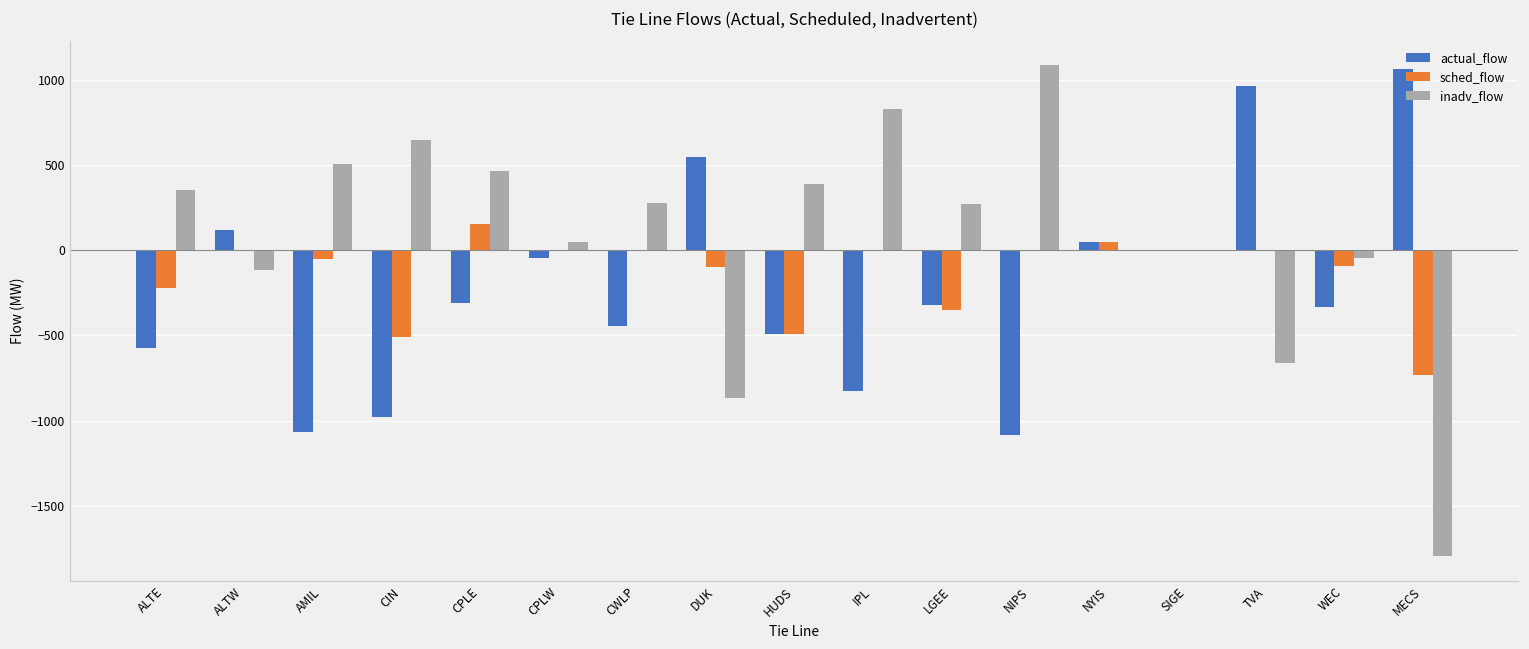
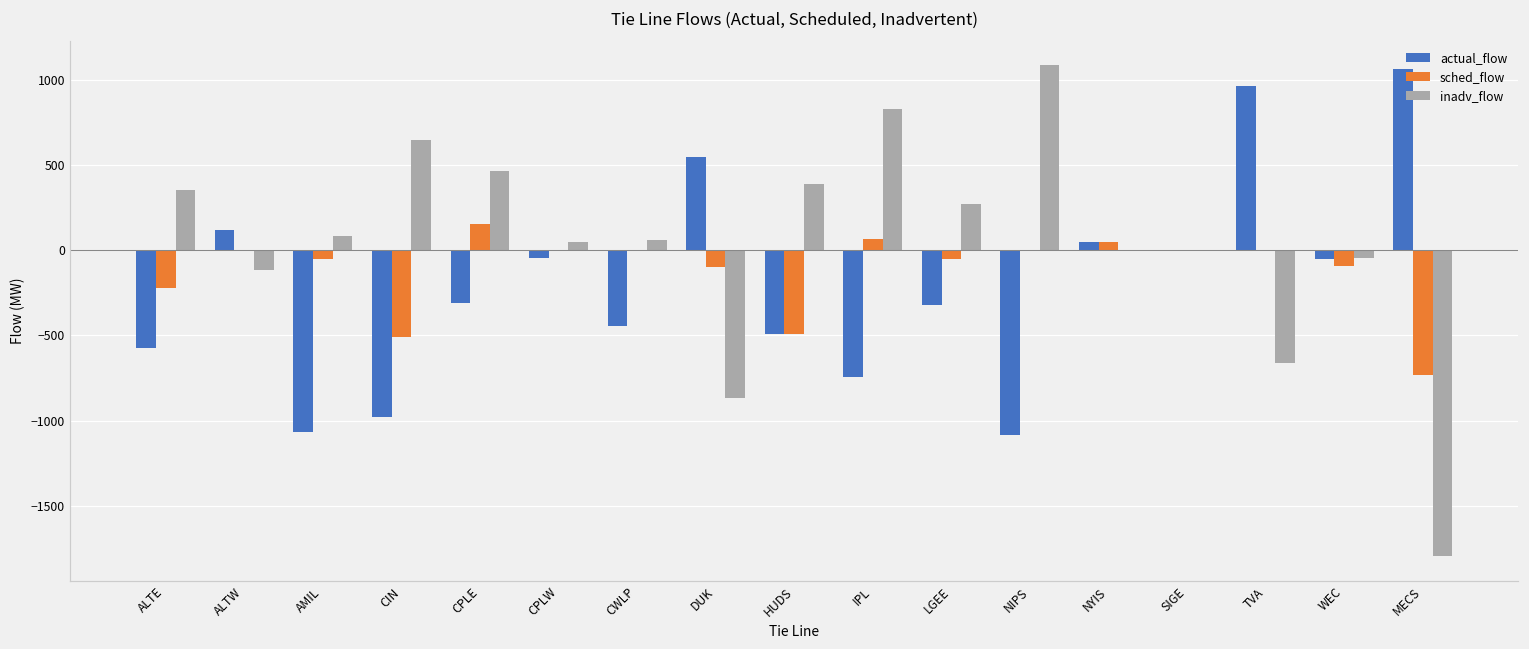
  {
    "actual_flow": {
      "ALTE": -570,
      "ALTW": 120,
      "AMIL": -1070,
      "CIN": -980,
      "CPLE": -310,
      "CPLW": -50,
      "CWLP": -440,
      "DUK": 550,
      "HUDS": -490,
-     "IPL": -830,
+     "IPL": -740,
      "LGEE": -320,
      "NIPS": -1090,
      "NYIS": 50,
      "TVA": 970,
-     "WEC": -340,
+     "WEC": -50,
      "MECS": 1060
    },
    "sched_flow": {
      "ALTE": -220,
      "ALTW": 0,
      "AMIL": -50,
      "CIN": -510,
      "CPLE": 160,
      "CPLW": 0,
      "CWLP": 0,
      "DUK": -100,
      "HUDS": -490,
-     "IPL": 0,
-     "LGEE": -350,
+     "IPL": 60,
+     "LGEE": -50,
      "NIPS": 0,
      "NYIS": 50,
      "SIGE": 0,
      "TVA": 0,
      "WEC": -90,
      "MECS": -730
    },
    "inadv_flow": {
      "ALTE": 350,
      "ALTW": -120,
-     "AMIL": 510,
+     "AMIL": 80,
      "CIN": 650,
      "CPLE": 460,
      "CPLW": 50,
-     "CWLP": 280,
+     "CWLP": 60,
      "DUK": -870,
      "HUDS": 390,
      "IPL": 830,
      "LGEE": 270,
      "NIPS": 1090,
      "TVA": -660,
      "WEC": -40,
      "MECS": -1800
    }
  }
